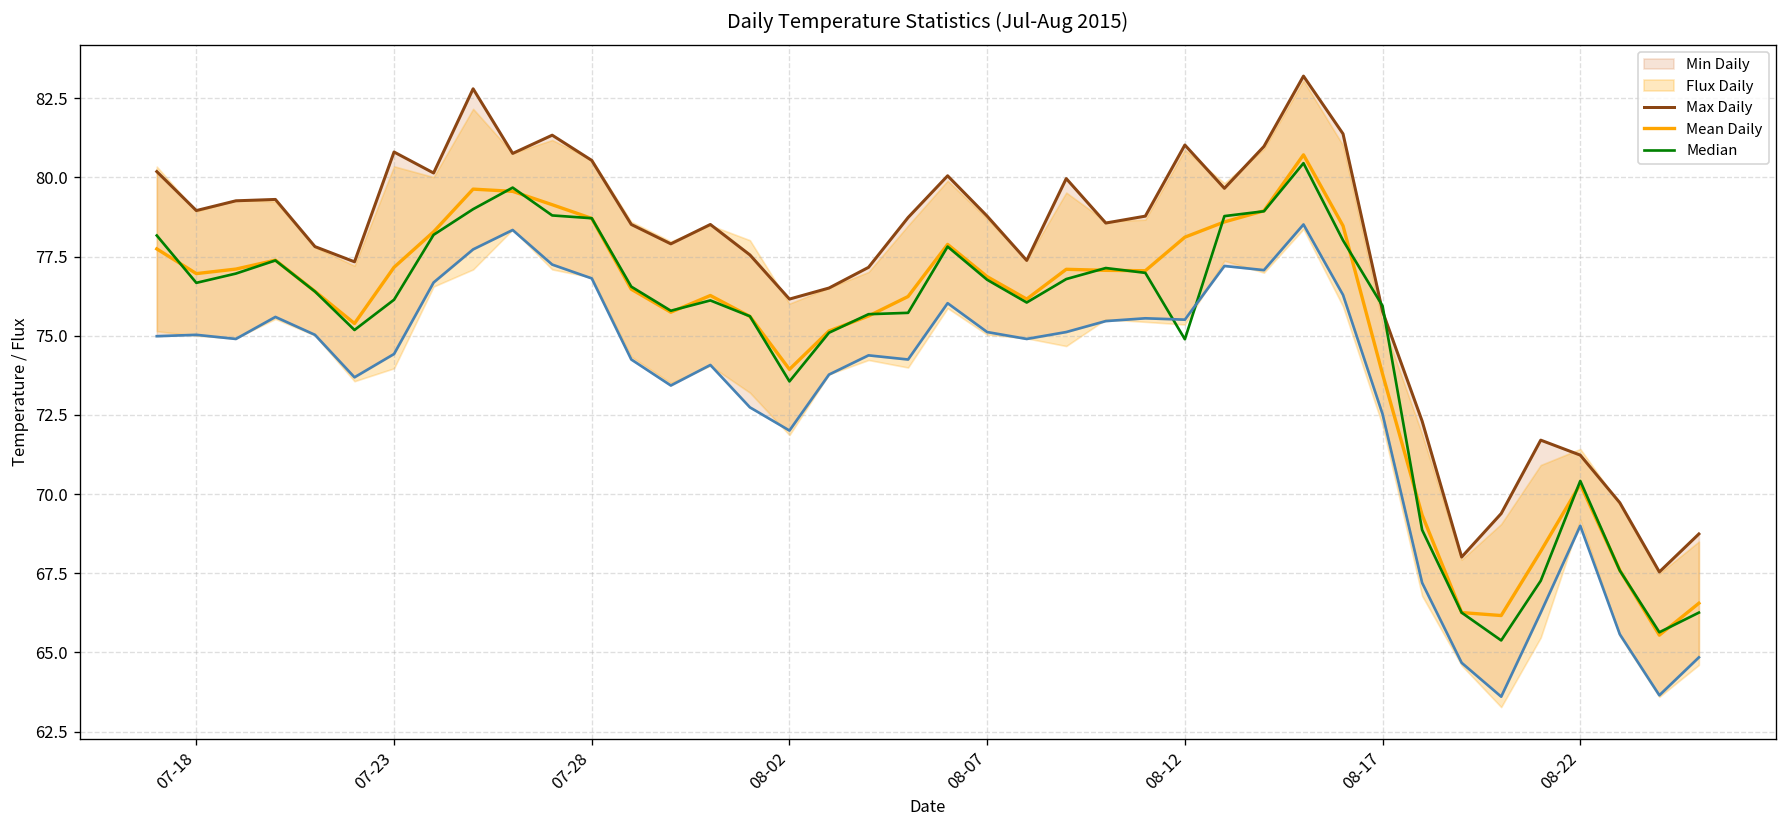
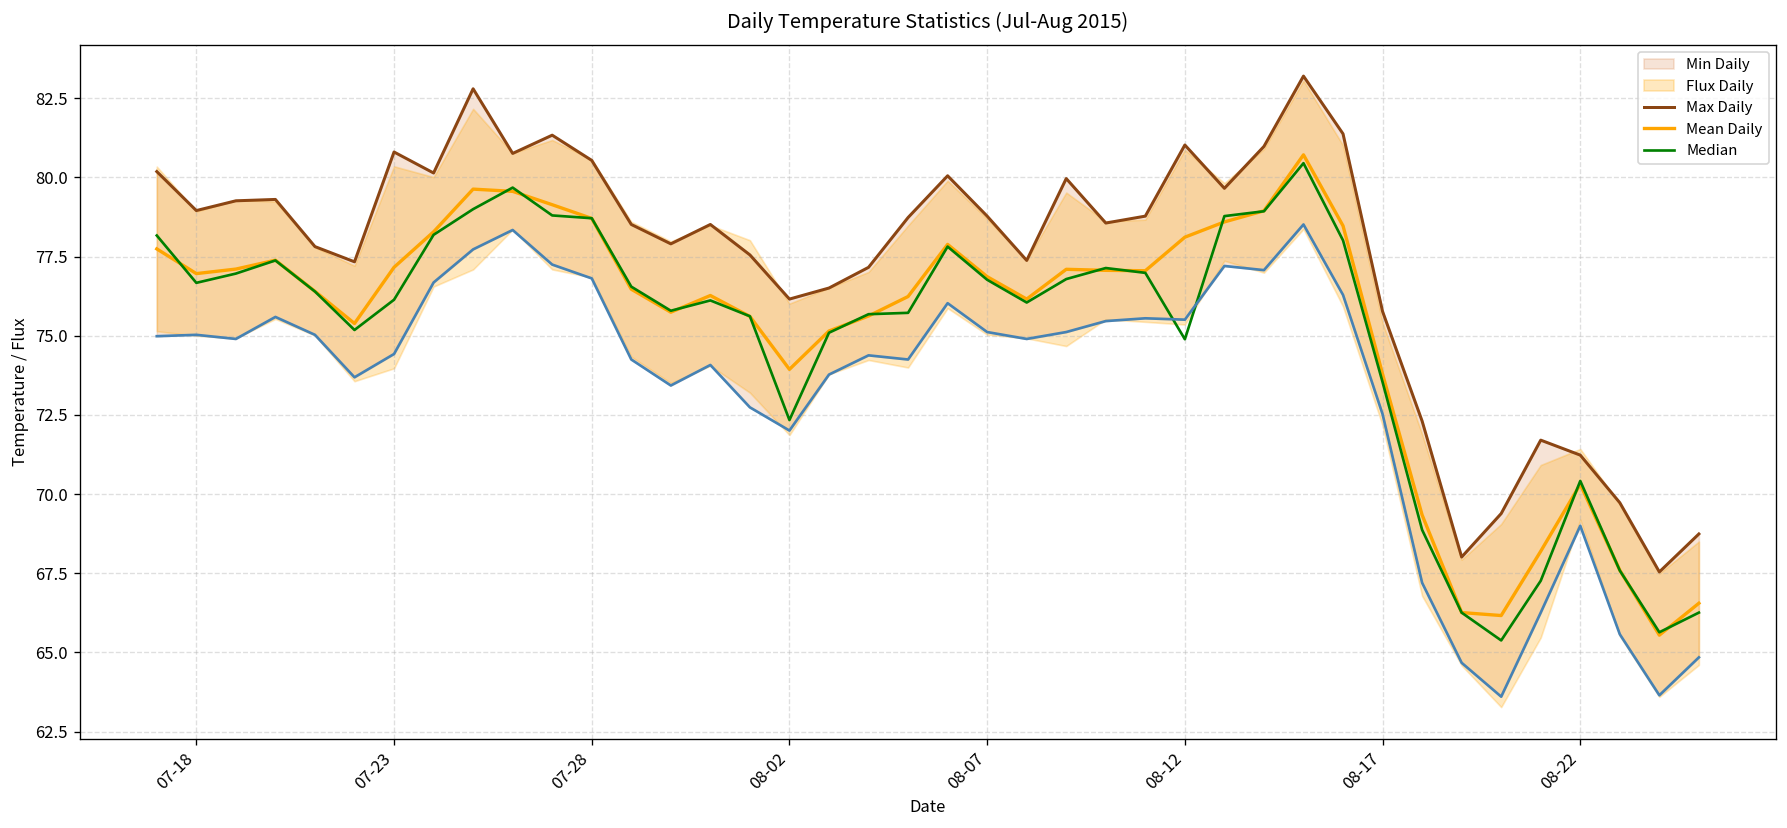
  {
    "Median": {
      "07-18": 76.7,
      "07-23": 76.1,
-     "08-02": 73.6,
+     "08-02": 72.3,
      "08-12": 74.9,
-     "08-17": 75.9,
+     "08-17": 73.5,
      "08-22": 70.4
    }
  }
